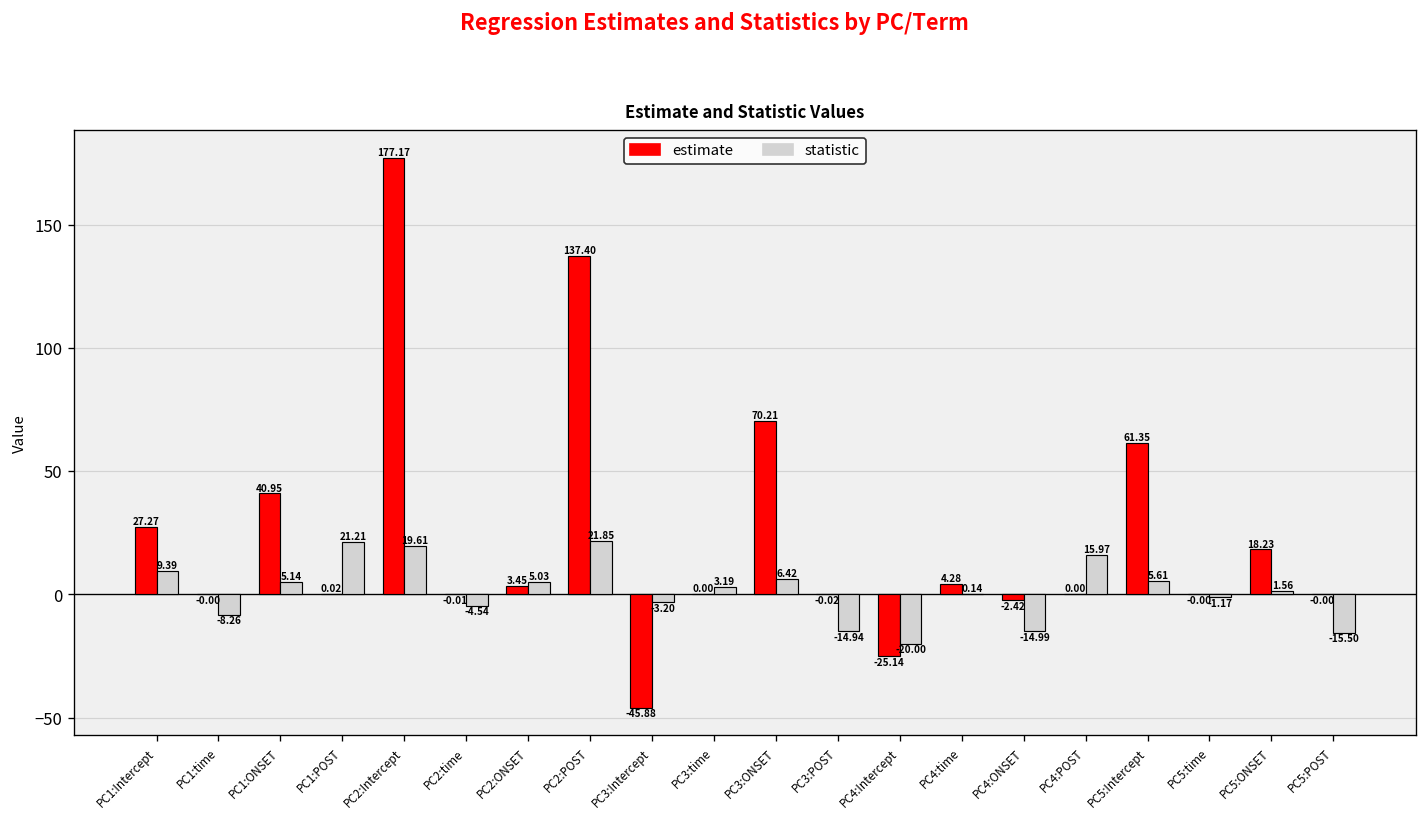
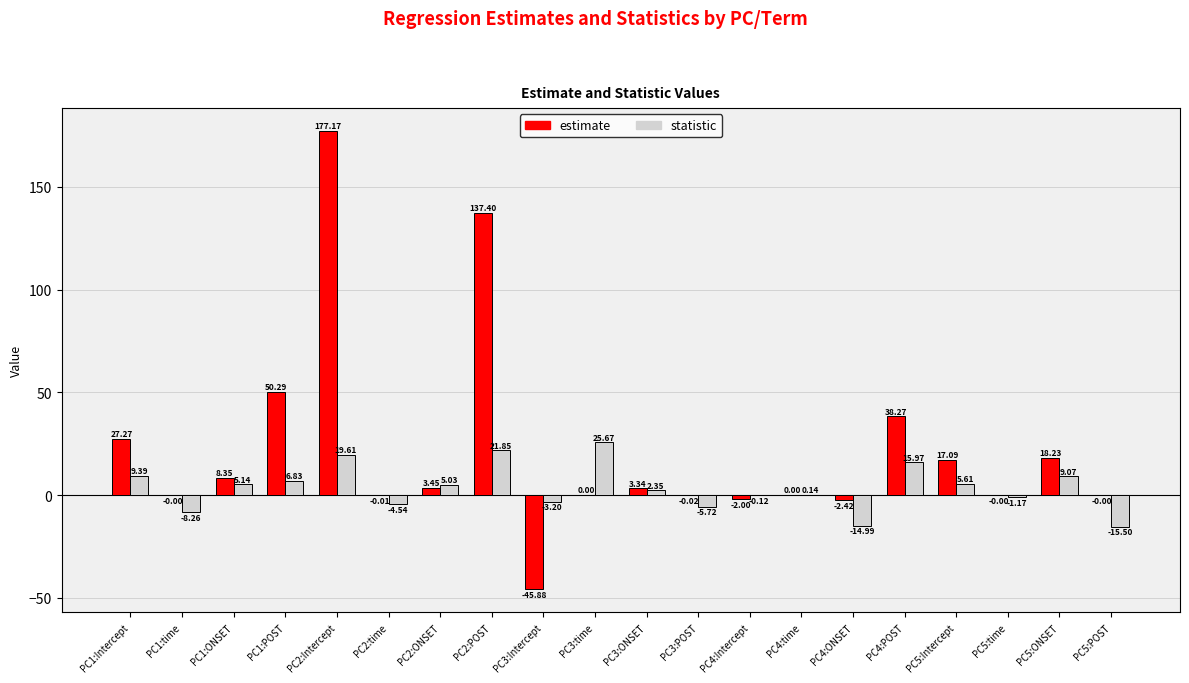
  {
    "estimate": {
      "PC1:Intercept": 27.27,
      "PC1:time": -0.00,
-     "PC1:ONSET": 40.95,
-     "PC1:POST": 0.02,
+     "PC1:ONSET": 8.35,
+     "PC1:POST": 50.29,
      "PC2:Intercept": 177.17,
      "PC2:time": -0.01,
      "PC2:ONSET": 3.45,
      "PC2:POST": 137.40,
      "PC3:Intercept": -45.88,
      "PC3:time": 0.00,
-     "PC3:ONSET": 70.21,
+     "PC3:ONSET": 3.34,
      "PC3:POST": -0.02,
-     "PC4:Intercept": -25.14,
-     "PC4:time": 4.28,
+     "PC4:Intercept": -2.00,
+     "PC4:time": 0.00,
      "PC4:ONSET": -2.42,
-     "PC4:POST": 0.00,
-     "PC5:Intercept": 61.35,
+     "PC4:POST": 38.27,
+     "PC5:Intercept": 17.09,
      "PC5:time": -0.00,
      "PC5:ONSET": 18.23,
      "PC5:POST": -0.00
    },
    "statistic": {
      "PC1:Intercept": 9.39,
      "PC1:time": -8.26,
      "PC1:ONSET": 5.14,
-     "PC1:POST": 21.21,
+     "PC1:POST": 6.83,
      "PC2:Intercept": 19.61,
      "PC2:time": -4.54,
      "PC2:ONSET": 5.03,
      "PC2:POST": 21.85,
      "PC3:Intercept": -3.20,
-     "PC3:time": 3.19,
-     "PC3:ONSET": 6.42,
-     "PC3:POST": -14.94,
-     "PC4:Intercept": -20.00,
+     "PC3:time": 25.67,
+     "PC3:ONSET": 2.35,
+     "PC3:POST": -5.72,
+     "PC4:Intercept": -0.12,
      "PC4:time": 0.14,
      "PC4:ONSET": -14.99,
      "PC4:POST": 15.97,
      "PC5:Intercept": 5.61,
      "PC5:time": -1.17,
-     "PC5:ONSET": 1.56,
+     "PC5:ONSET": 9.07,
      "PC5:POST": -15.50
    }
  }
